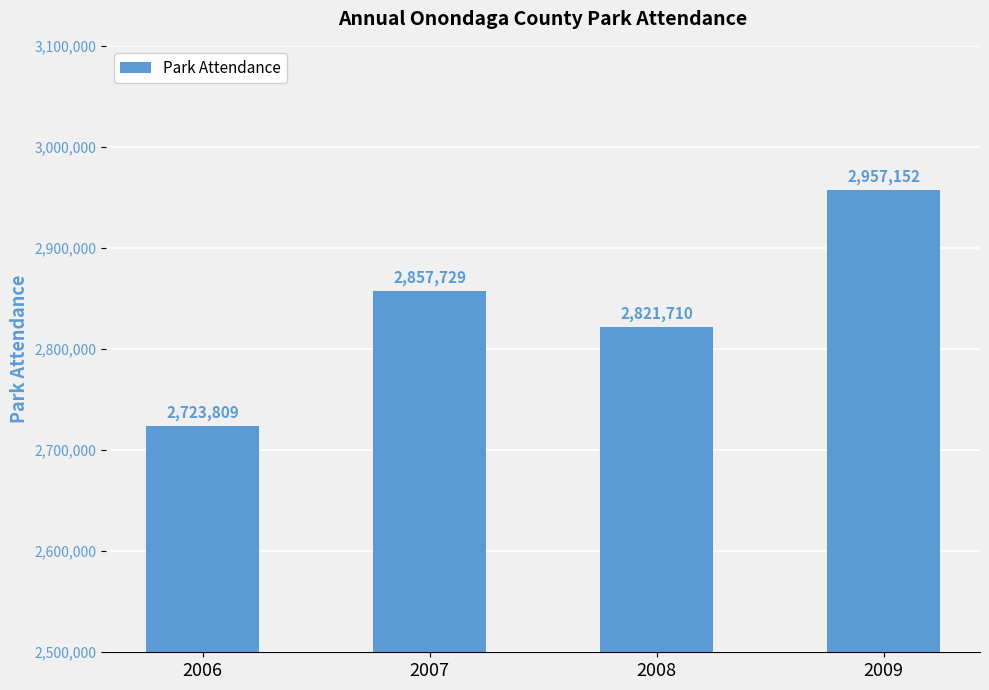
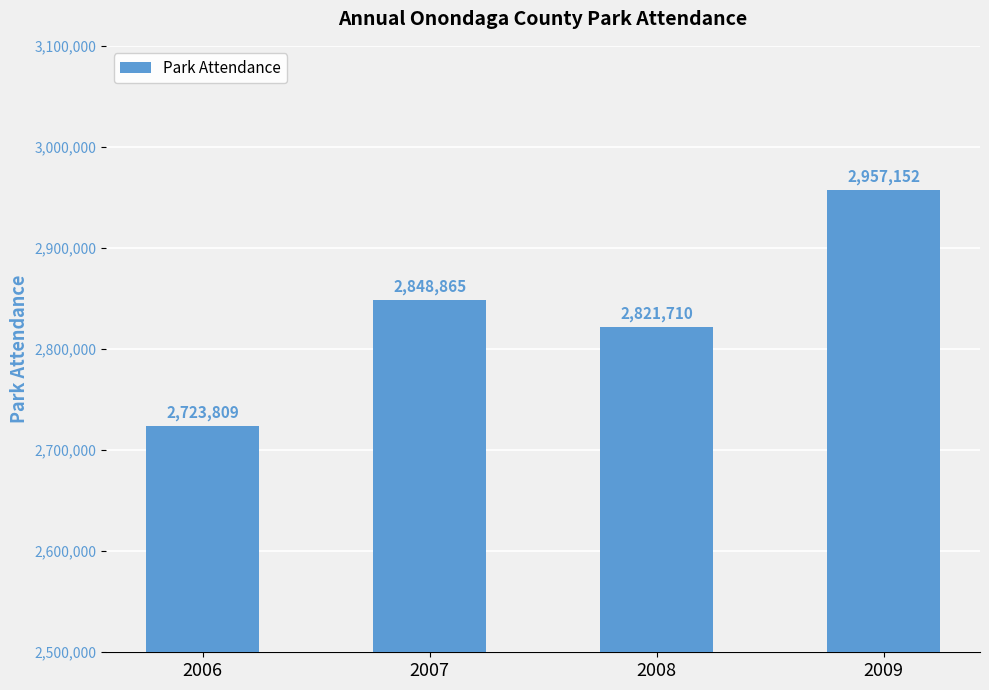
  {
    "2006": "2,723,809",
-   "2007": "2,857,729",
+   "2007": "2,848,865",
    "2008": "2,821,710",
    "2009": "2,957,152"
  }
